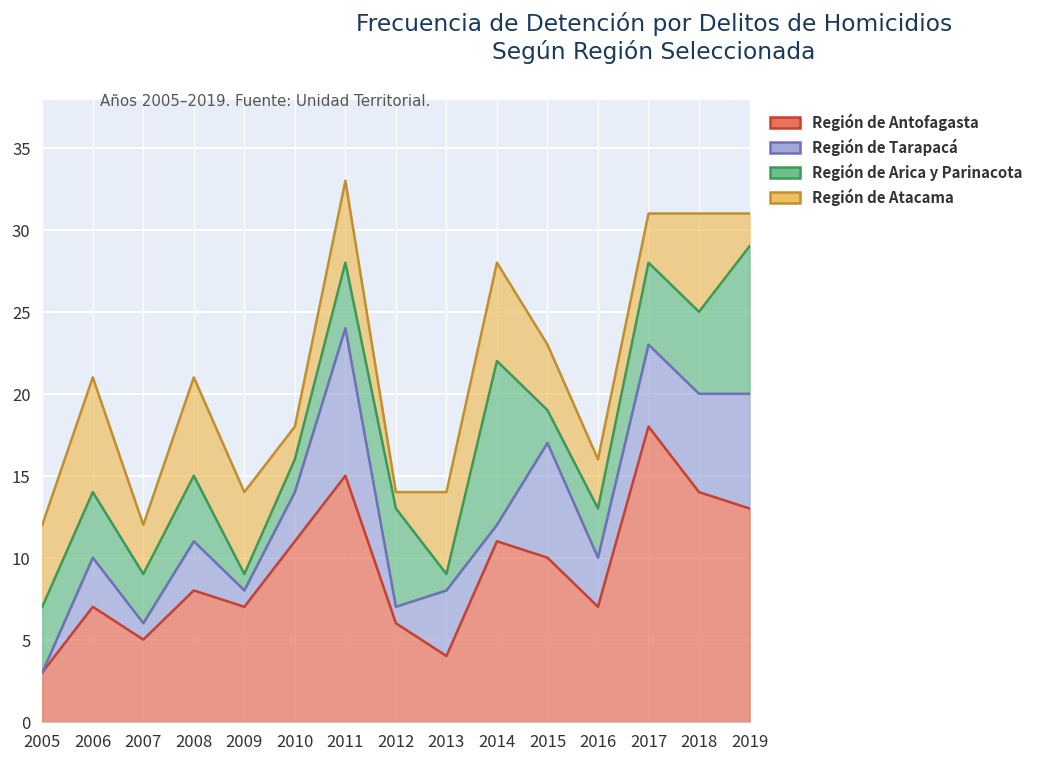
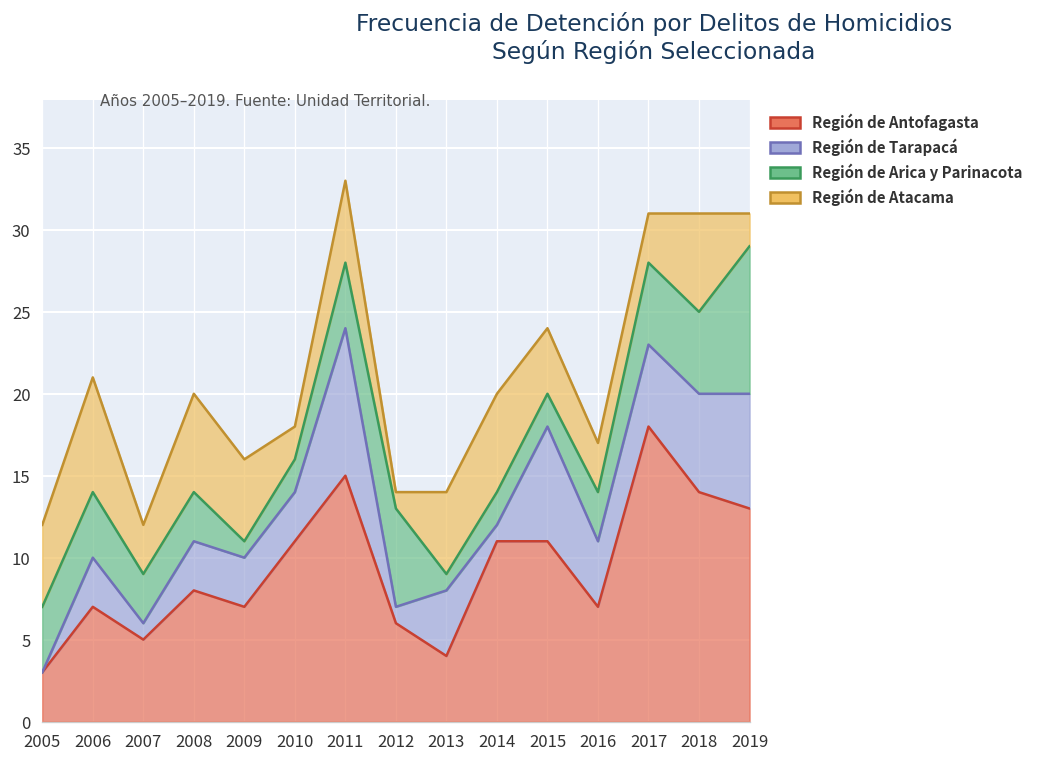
  {
    "Región de Antofagasta": {
      "2006": 7,
      "2007": 5,
      "2008": 8,
      "2009": 7,
      "2010": 11,
      "2011": 15,
      "2012": 6,
      "2013": 4,
      "2014": 11,
-     "2015": 10,
+     "2015": 11,
      "2016": 7,
      "2017": 18,
      "2018": 14,
      "2019": 13
    },
    "Región de Tarapacá": {
      "2006": 3,
      "2007": 1,
      "2008": 3,
-     "2009": 1,
+     "2009": 3,
      "2010": 3,
      "2011": 9,
      "2012": 1,
      "2013": 4,
      "2014": 1,
      "2015": 7,
-     "2016": 3,
+     "2016": 4,
      "2017": 5,
      "2018": 6,
      "2019": 7
    },
    "Región de Arica y Parinacota": {
      "2005": 4,
      "2006": 4,
      "2007": 3,
-     "2008": 4,
+     "2008": 3,
      "2009": 1,
      "2010": 2,
      "2011": 4,
      "2012": 6,
      "2013": 1,
-     "2014": 10,
+     "2014": 2,
      "2015": 2,
      "2016": 3,
      "2017": 5,
      "2018": 5,
      "2019": 9
    },
    "Región de Atacama": {
      "2005": 5,
      "2006": 7,
      "2007": 3,
      "2008": 6,
      "2009": 5,
      "2010": 2,
      "2011": 5,
      "2012": 1,
      "2013": 5,
      "2014": 6,
      "2015": 4,
      "2016": 3,
      "2017": 3,
      "2018": 6,
      "2019": 2
    }
  }
